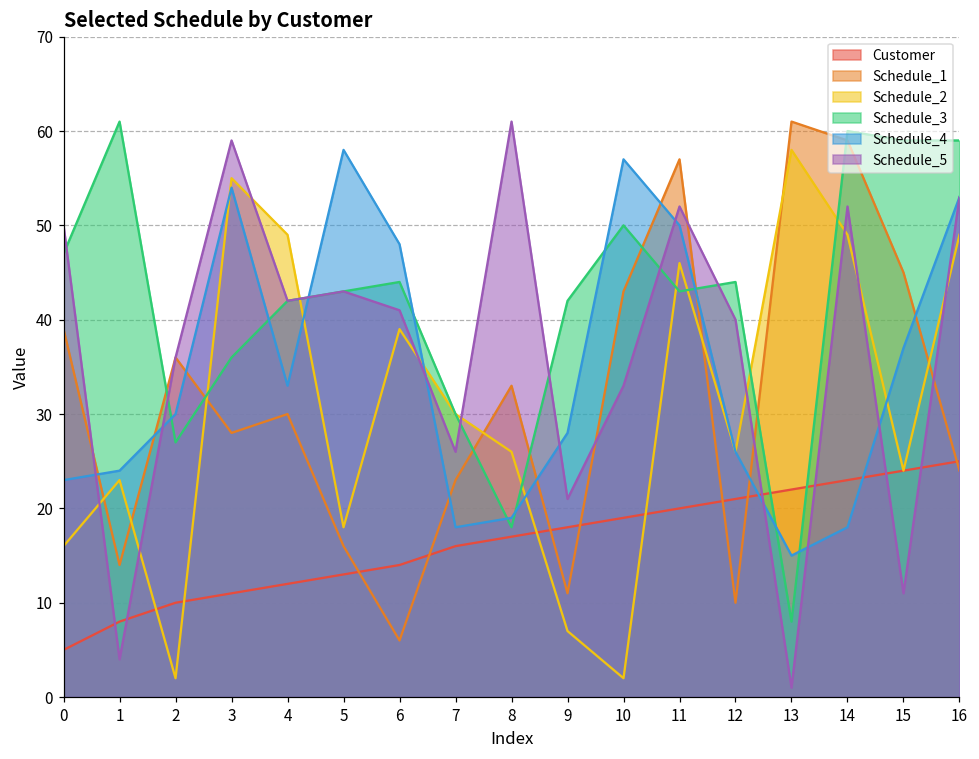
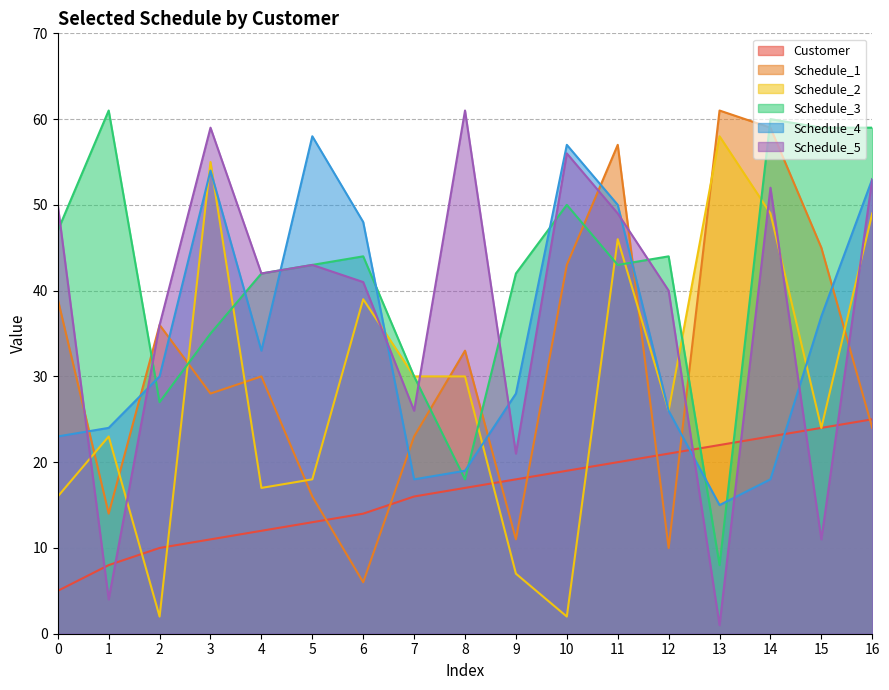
  {
    "Schedule_2": {
      "0": 16,
      "1": 23,
      "2": 2,
      "3": 55,
-     "4": 49,
+     "4": 17,
      "5": 18,
      "6": 39,
-     "8": 26,
+     "8": 30,
      "9": 7,
      "10": 2,
      "11": 46,
      "13": 58,
      "14": 49,
      "16": 49
    },
    "Schedule_3": {
      "0": 47,
      "1": 61,
      "2": 27,
-     "3": 36,
+     "3": 35,
      "6": 44,
      "8": 18,
      "9": 42,
      "10": 50,
      "11": 43,
      "12": 44,
      "13": 8,
      "16": 59
    },
    "Schedule_4": {
      "0": 23,
      "1": 24,
      "2": 30,
      "3": 54,
      "4": 33,
      "5": 58,
      "6": 48,
      "7": 18,
      "8": 19,
      "9": 28,
      "10": 57,
      "11": 50,
      "13": 15,
      "14": 18,
      "15": 37
    },
    "Schedule_5": {
      "0": 50,
      "1": 4,
      "3": 59,
      "6": 41,
      "7": 26,
      "8": 61,
      "9": 21,
-     "10": 33,
-     "11": 52,
+     "10": 56,
+     "11": 49,
      "12": 40,
      "13": 1,
      "14": 52,
      "15": 11
    }
  }
